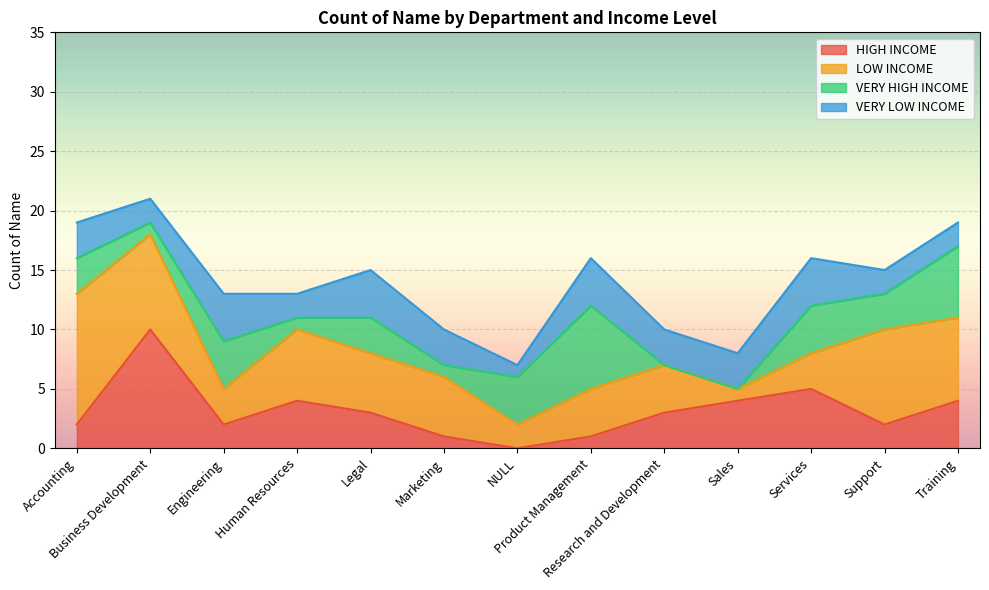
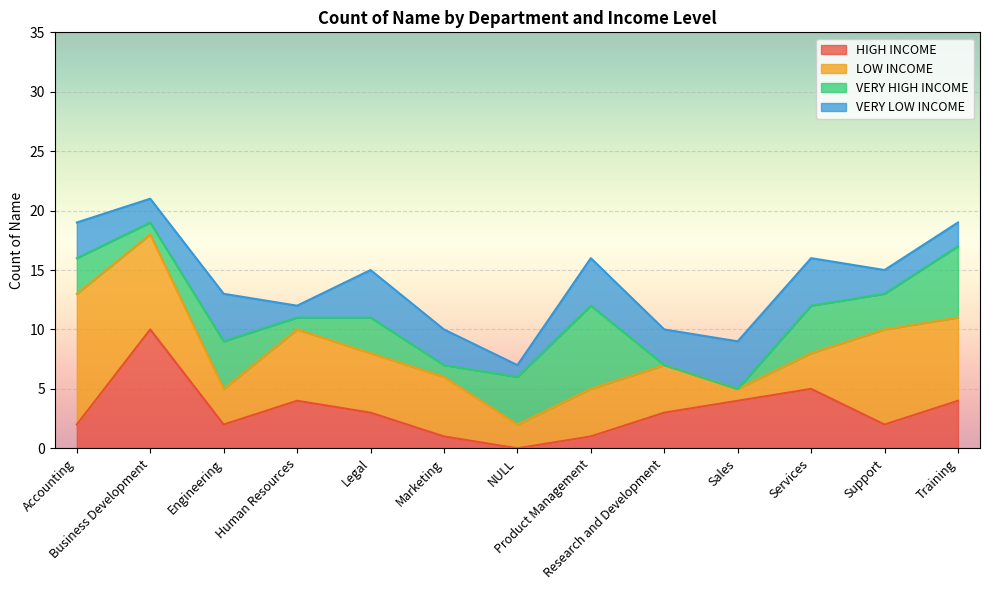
  {
    "HIGH INCOME": {
      "Accounting": 2,
      "Business Development": 10,
      "Engineering": 2,
      "Human Resources": 4,
      "Legal": 3,
      "Marketing": 1,
      "NULL": 0,
      "Product Management": 1,
      "Research and Development": 3,
      "Sales": 4,
      "Services": 5,
      "Support": 2,
      "Training": 4
    },
    "LOW INCOME": {
      "Accounting": 11,
      "Business Development": 8,
      "Engineering": 3,
      "Human Resources": 6,
      "Legal": 5,
      "Marketing": 5,
      "NULL": 2,
      "Product Management": 4,
      "Services": 3,
      "Support": 8,
      "Training": 7
    },
    "VERY HIGH INCOME": {
      "Accounting": 3,
      "Business Development": 1,
      "Engineering": 4,
      "Human Resources": 1,
      "Legal": 3,
      "Marketing": 1,
      "NULL": 4,
      "Product Management": 7,
      "Services": 4,
      "Support": 3,
      "Training": 6
    },
    "VERY LOW INCOME": {
      "Accounting": 3,
      "Business Development": 2,
      "Engineering": 4,
-     "Human Resources": 2,
+     "Human Resources": 1,
      "Legal": 4,
      "Marketing": 3,
      "NULL": 1,
      "Product Management": 4,
      "Research and Development": 3,
-     "Sales": 3,
+     "Sales": 4,
      "Services": 4,
      "Support": 2,
      "Training": 2
    }
  }
